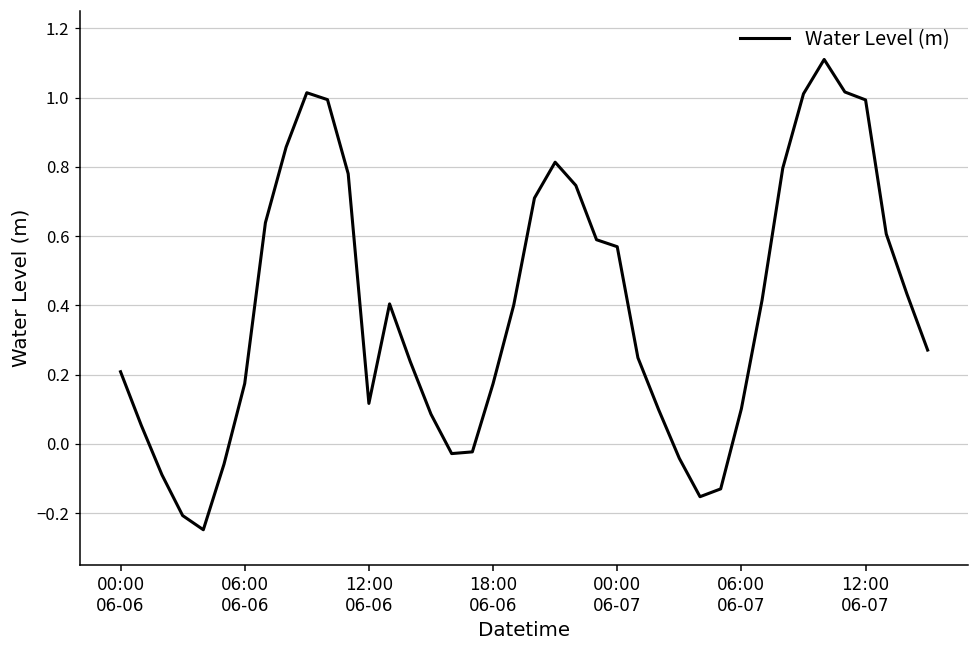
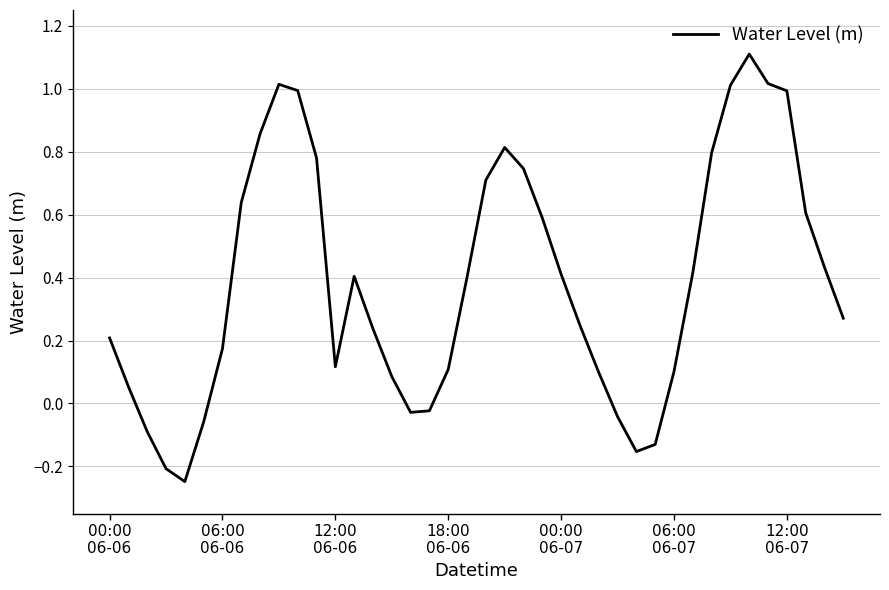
  {
    "00:00 06-06": 0.21,
    "06:00 06-06": 0.17,
    "12:00 06-06": 0.12,
-   "18:00 06-06": 0.17,
-   "00:00 06-07": 0.57,
+   "18:00 06-06": 0.11,
+   "00:00 06-07": 0.41,
    "06:00 06-07": 0.10,
    "12:00 06-07": 0.99
  }
